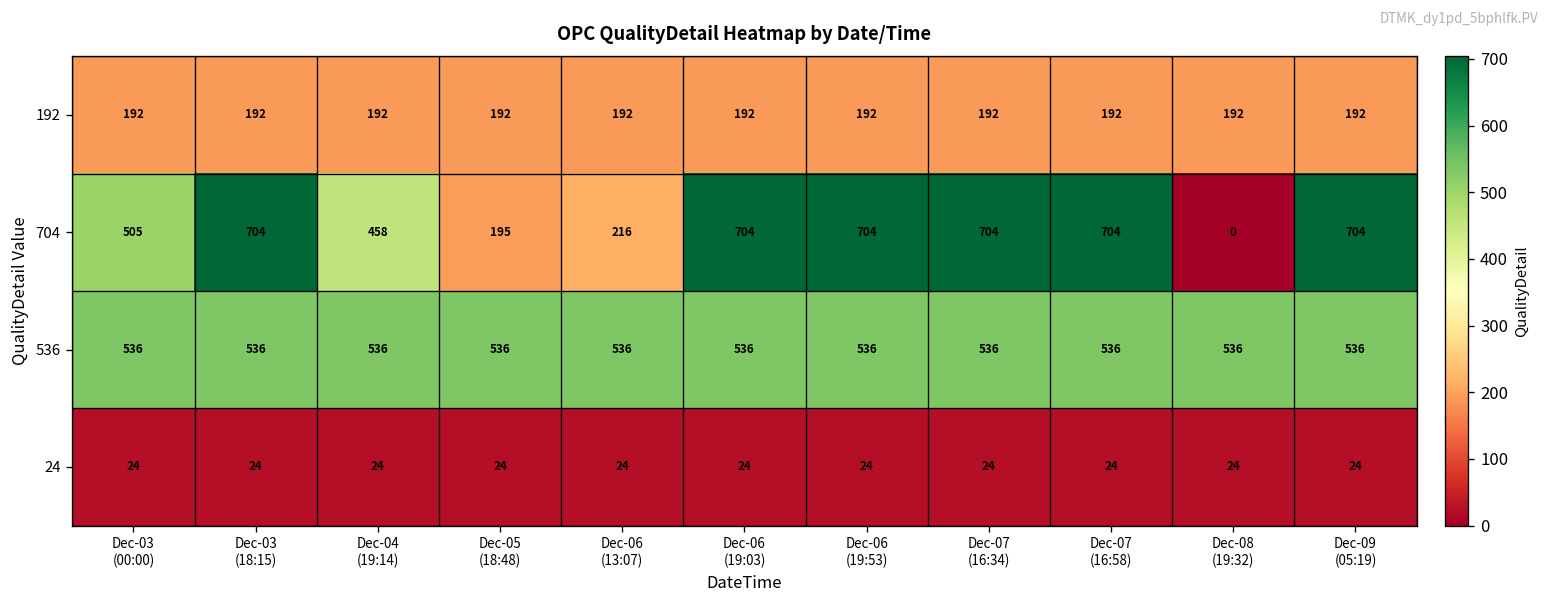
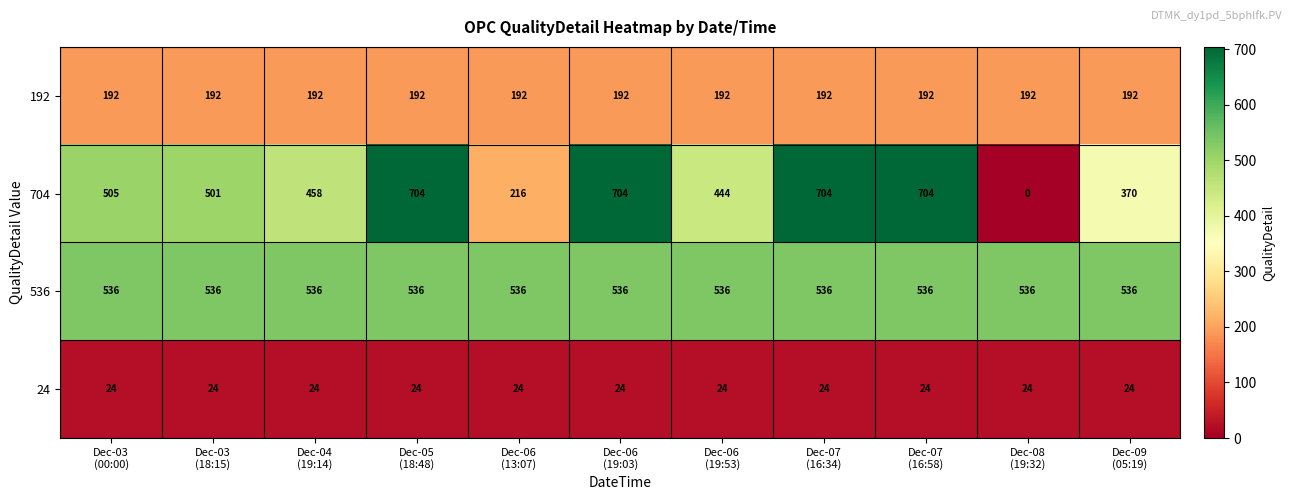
  {
    "192": {
      "Dec-03 (00:00)": 192,
      "Dec-03 (18:15)": 192,
      "Dec-04 (19:14)": 192,
      "Dec-05 (18:48)": 192,
      "Dec-06 (13:07)": 192,
      "Dec-06 (19:03)": 192,
      "Dec-06 (19:53)": 192,
      "Dec-07 (16:34)": 192,
      "Dec-07 (16:58)": 192,
      "Dec-08 (19:32)": 192,
      "Dec-09 (05:19)": 192
    },
    "704": {
      "Dec-03 (00:00)": 505,
-     "Dec-03 (18:15)": 704,
+     "Dec-03 (18:15)": 501,
      "Dec-04 (19:14)": 458,
-     "Dec-05 (18:48)": 195,
+     "Dec-05 (18:48)": 704,
      "Dec-06 (13:07)": 216,
      "Dec-06 (19:03)": 704,
-     "Dec-06 (19:53)": 704,
+     "Dec-06 (19:53)": 444,
      "Dec-07 (16:34)": 704,
      "Dec-07 (16:58)": 704,
      "Dec-08 (19:32)": 0,
-     "Dec-09 (05:19)": 704
+     "Dec-09 (05:19)": 370
    },
    "536": {
      "Dec-03 (00:00)": 536,
      "Dec-03 (18:15)": 536,
      "Dec-04 (19:14)": 536,
      "Dec-05 (18:48)": 536,
      "Dec-06 (13:07)": 536,
      "Dec-06 (19:03)": 536,
      "Dec-06 (19:53)": 536,
      "Dec-07 (16:34)": 536,
      "Dec-07 (16:58)": 536,
      "Dec-08 (19:32)": 536,
      "Dec-09 (05:19)": 536
    },
    "24": {
      "Dec-03 (00:00)": 24,
      "Dec-03 (18:15)": 24,
      "Dec-04 (19:14)": 24,
      "Dec-05 (18:48)": 24,
      "Dec-06 (13:07)": 24,
      "Dec-06 (19:03)": 24,
      "Dec-06 (19:53)": 24,
      "Dec-07 (16:34)": 24,
      "Dec-07 (16:58)": 24,
      "Dec-08 (19:32)": 24,
      "Dec-09 (05:19)": 24
    }
  }
